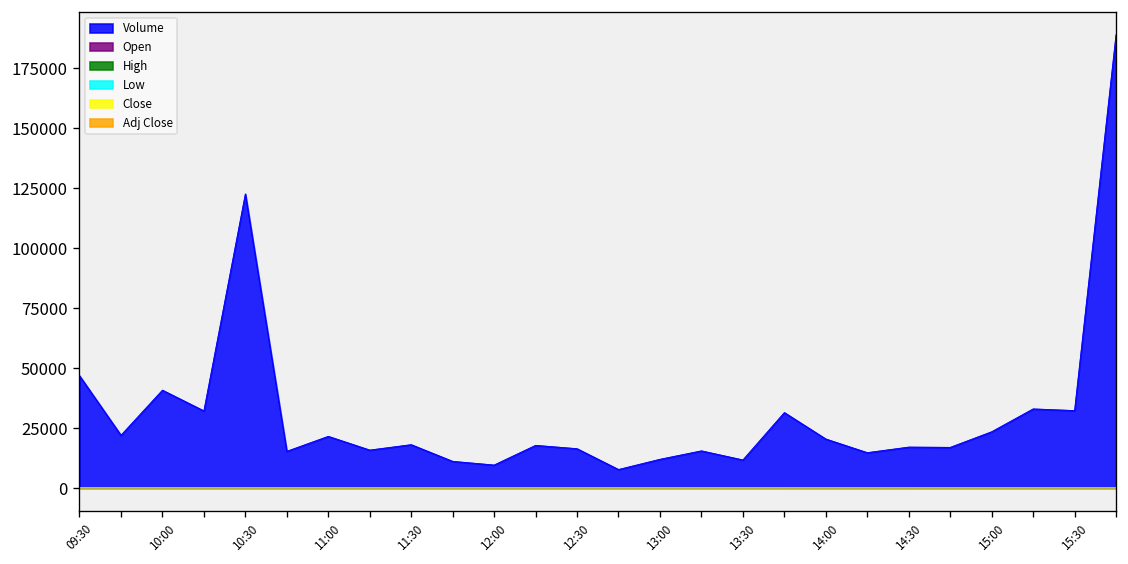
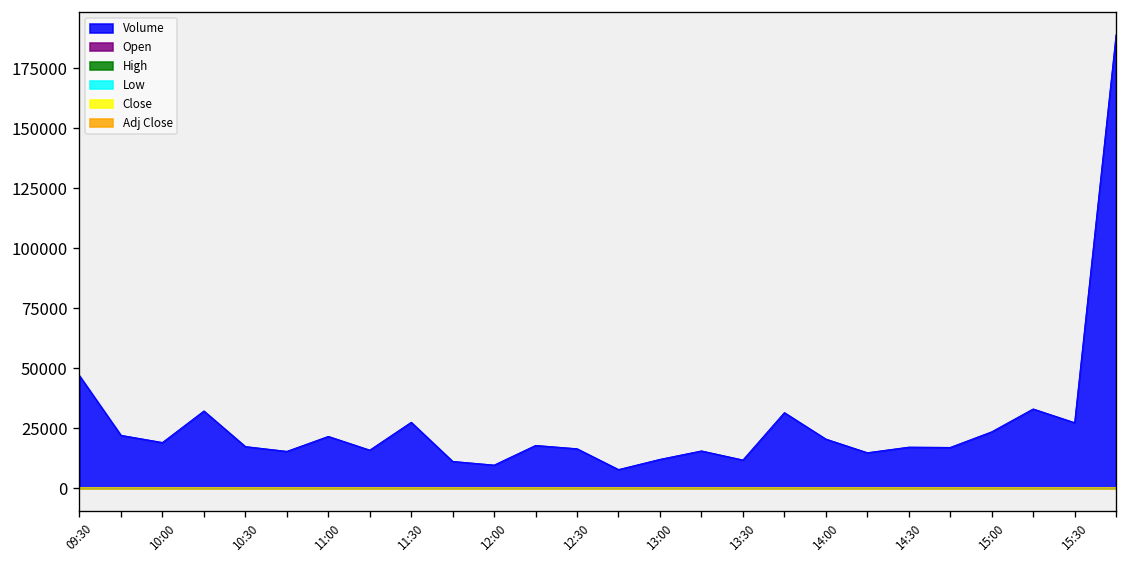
  {
    "Volume": {
      "09:30": 47000,
-     "10:00": 41000,
-     "10:30": 123000,
+     "10:00": 19000,
+     "10:30": 17000,
      "11:00": 22000,
-     "11:30": 18000,
+     "11:30": 27000,
      "12:00": 10000,
      "12:30": 16000,
      "13:00": 12000,
      "13:30": 12000,
      "14:00": 21000,
      "14:30": 17000,
      "15:00": 24000,
-     "15:30": 32000
+     "15:30": 27000
    },
    "Adj Close": {
      "09:30": 0,
      "10:00": 0,
      "10:30": 0,
      "11:00": 0,
      "11:30": 0,
      "12:00": 0,
      "12:30": 0,
      "13:00": 0,
      "13:30": 0,
      "14:00": 0,
      "14:30": 0,
      "15:00": 0,
      "15:30": 0
    }
  }
